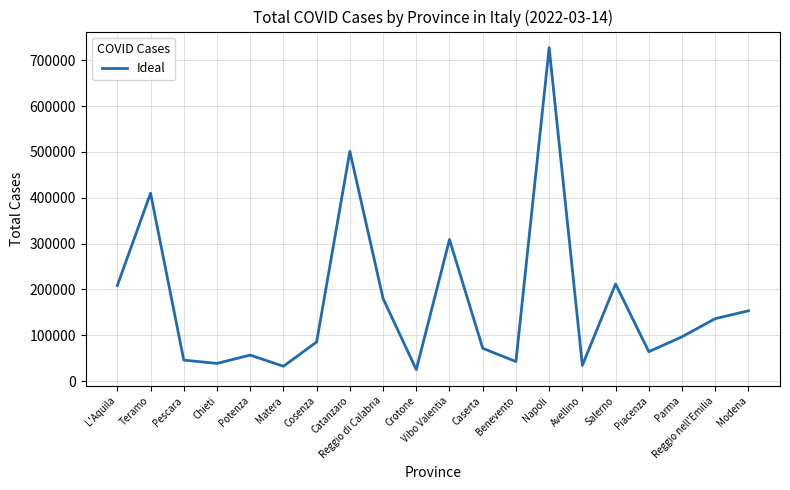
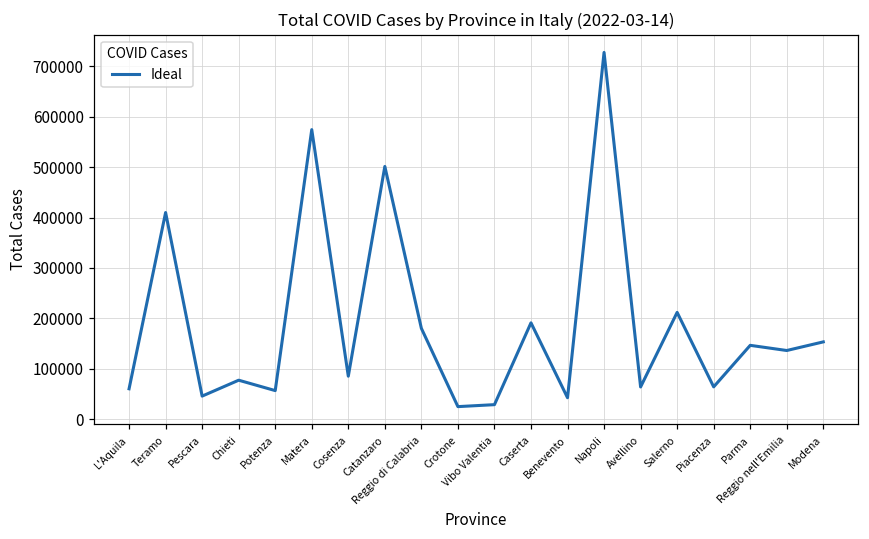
  {
-   "L'Aquila": 210000,
+   "L'Aquila": 60000,
    "Teramo": 410000,
    "Pescara": 50000,
-   "Chieti": 40000,
+   "Chieti": 80000,
    "Potenza": 60000,
-   "Matera": 30000,
+   "Matera": 570000,
    "Cosenza": 90000,
    "Catanzaro": 500000,
    "Reggio di Calabria": 180000,
    "Crotone": 20000,
-   "Vibo Valentia": 310000,
-   "Caserta": 70000,
+   "Vibo Valentia": 30000,
+   "Caserta": 190000,
    "Benevento": 40000,
    "Napoli": 730000,
-   "Avellino": 30000,
+   "Avellino": 60000,
    "Salerno": 210000,
    "Piacenza": 60000,
-   "Parma": 100000,
+   "Parma": 150000,
    "Reggio nell'Emilia": 140000,
    "Modena": 150000
  }
